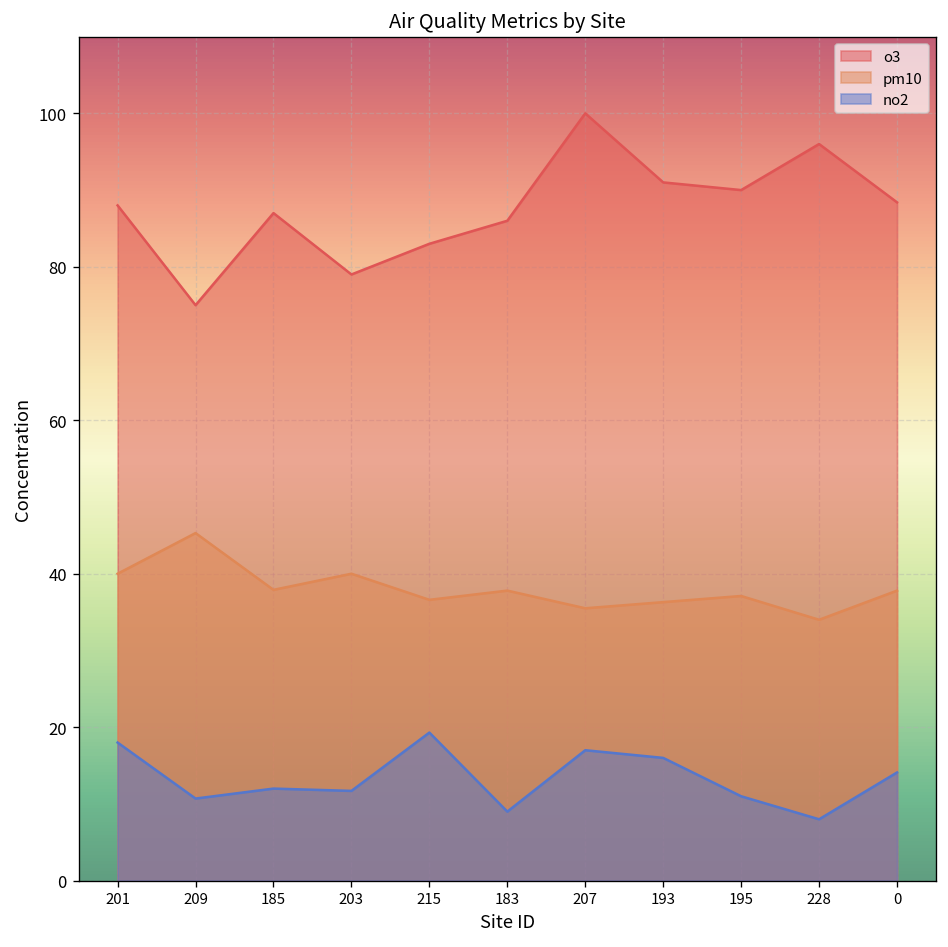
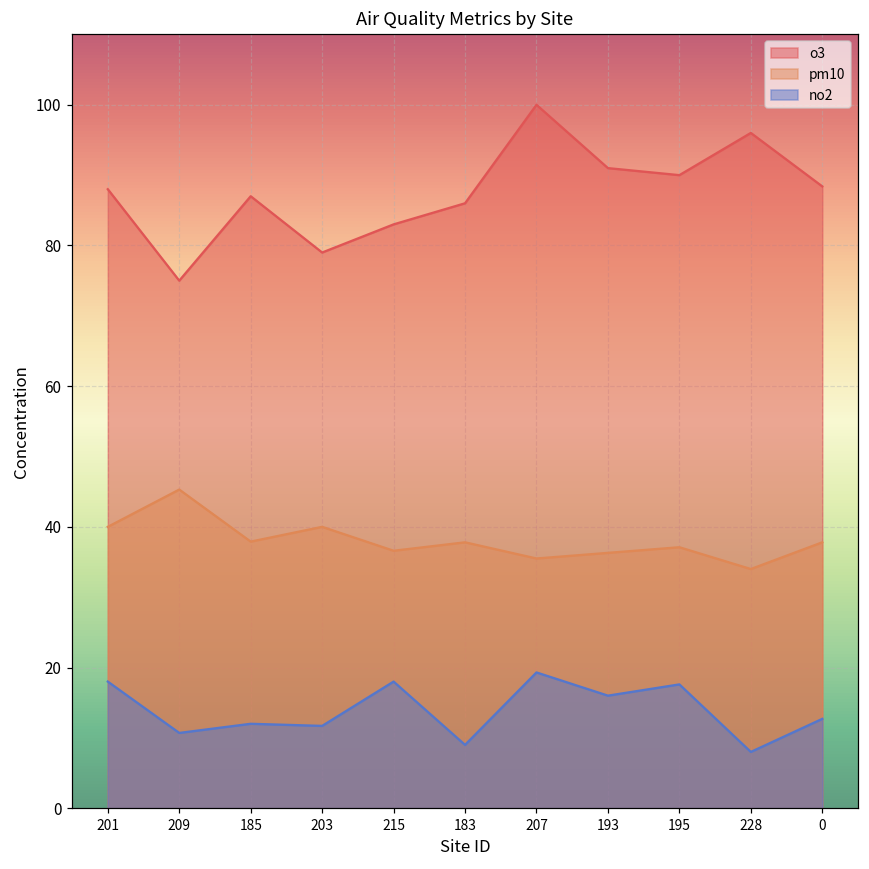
  {
    "no2": {
      "201": 18,
      "209": 11,
      "185": 12,
      "203": 12,
-     "215": 19,
+     "215": 18,
      "183": 9,
-     "207": 17,
+     "207": 19,
      "193": 16,
-     "195": 11,
+     "195": 18,
      "228": 8,
-     "0": 14
+     "0": 13
    }
  }
